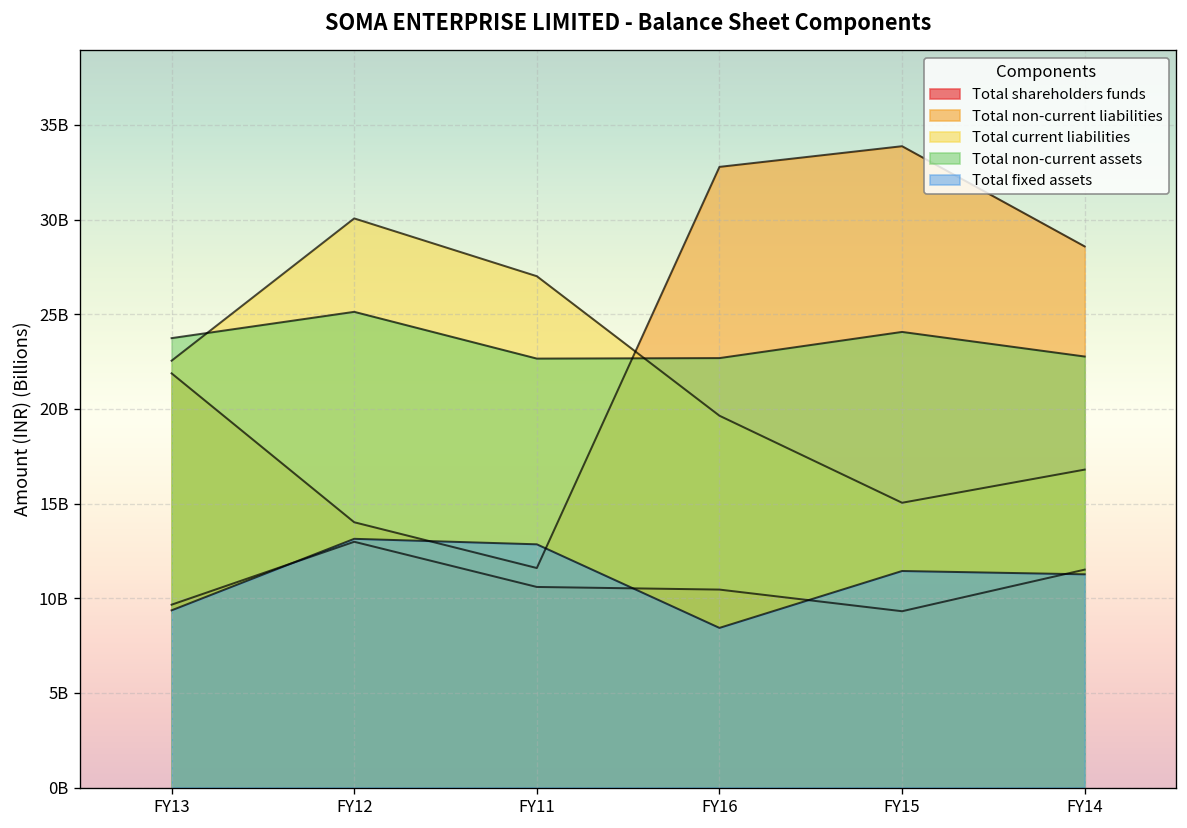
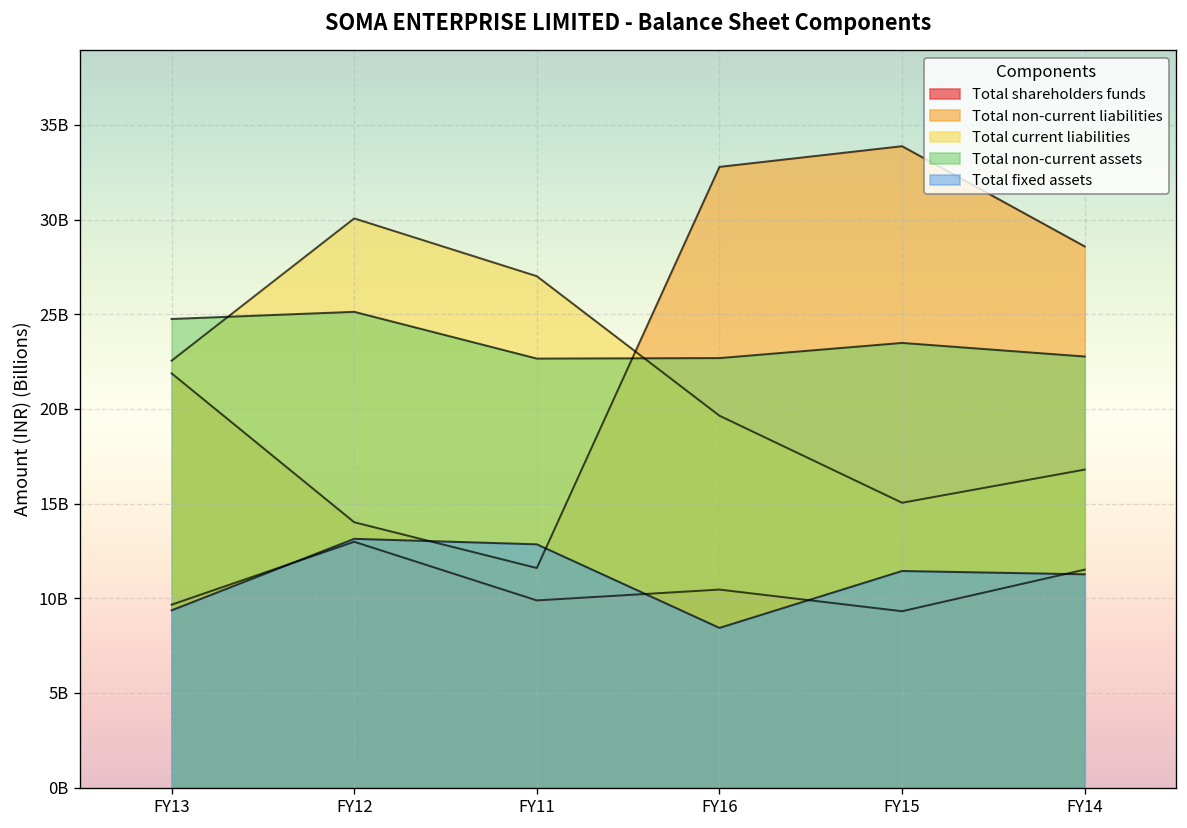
  {
    "Total shareholders funds": {
      "FY13": 9700000000,
-     "FY11": 10600000000,
+     "FY11": 9900000000,
      "FY16": 10500000000,
      "FY15": 9300000000,
      "FY14": 11500000000
    },
    "Total non-current assets": {
-     "FY13": 23700000000,
+     "FY13": 24800000000,
      "FY12": 25100000000,
      "FY11": 22700000000,
      "FY16": 22700000000,
-     "FY15": 24100000000,
+     "FY15": 23500000000,
      "FY14": 22800000000
    },
    "Total fixed assets": {
      "FY13": 9400000000,
      "FY11": 12800000000,
      "FY16": 8400000000,
      "FY15": 11400000000,
      "FY14": 11300000000
    }
  }
